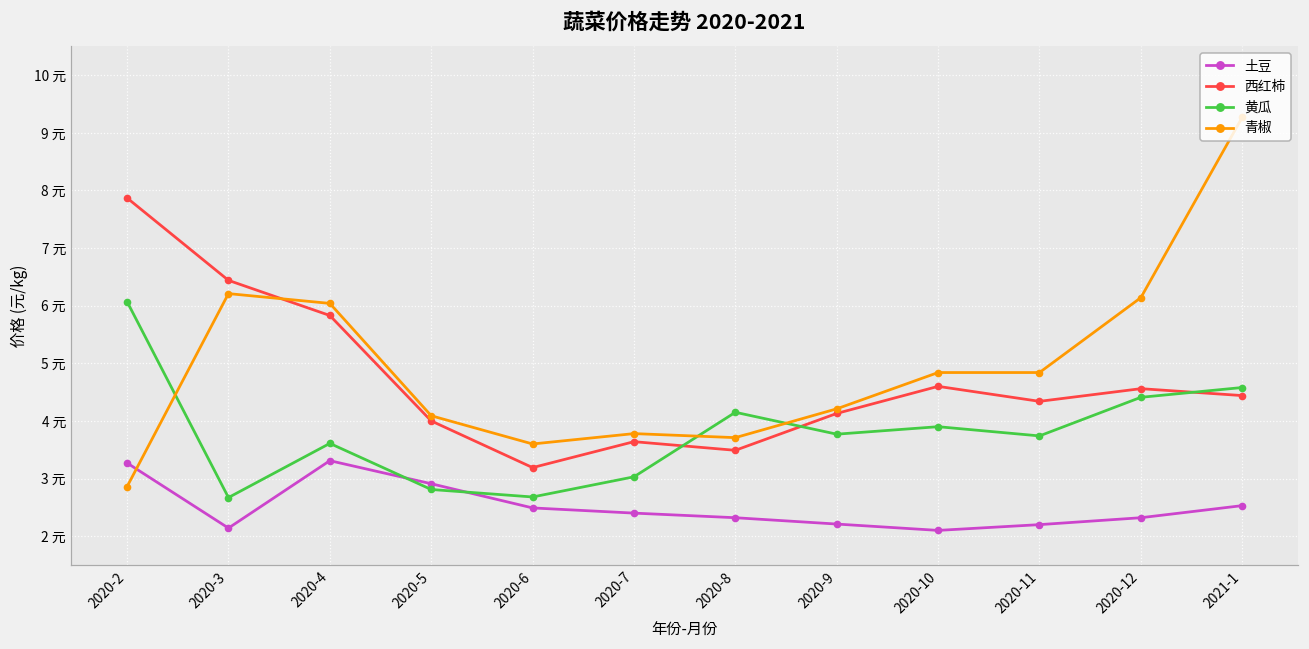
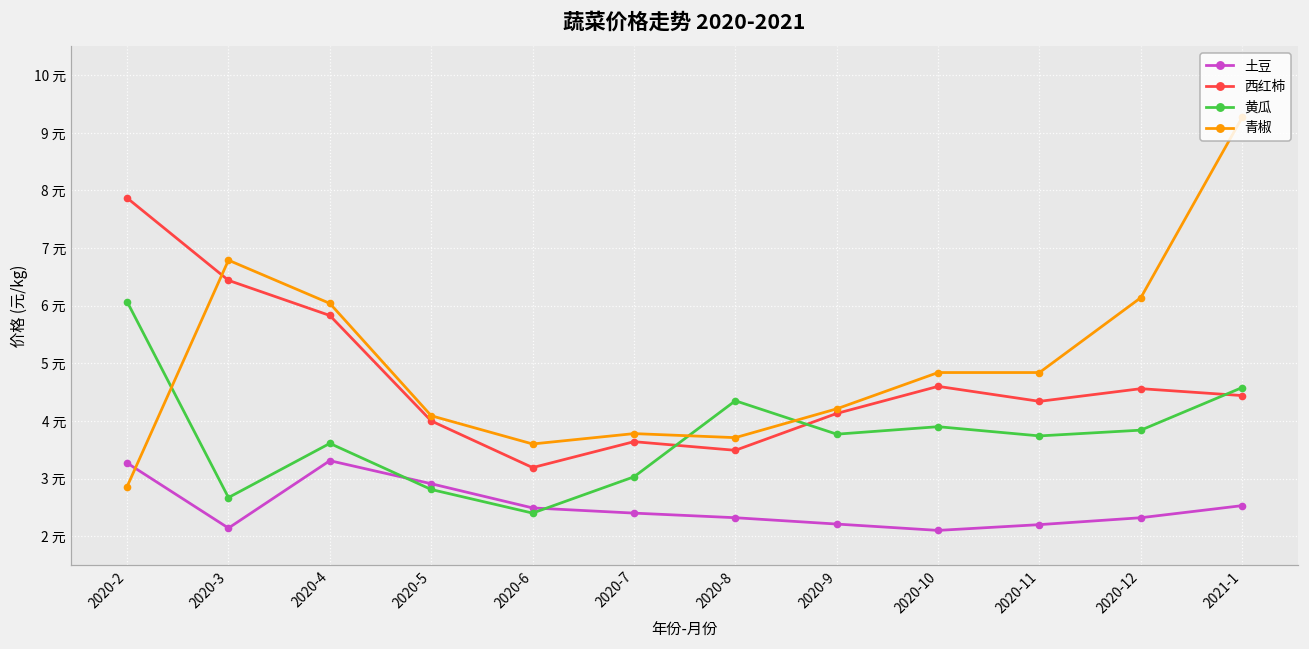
  {
    "土豆": {
      "2020-2": "3.3 元",
      "2020-3": "2.1 元",
      "2020-4": "3.3 元",
      "2020-5": "2.9 元",
      "2020-6": "2.5 元",
      "2020-7": "2.4 元",
      "2020-8": "2.3 元",
      "2020-9": "2.2 元",
      "2020-10": "2.1 元",
      "2020-11": "2.2 元",
      "2020-12": "2.3 元",
      "2021-1": "2.5 元"
    },
    "西红柿": {
      "2020-2": "7.9 元",
      "2020-3": "6.4 元",
      "2020-4": "5.8 元",
      "2020-5": "4.0 元",
      "2020-6": "3.2 元",
      "2020-7": "3.6 元",
      "2020-8": "3.5 元",
      "2020-9": "4.1 元",
      "2020-10": "4.6 元",
      "2020-11": "4.3 元",
      "2020-12": "4.6 元",
      "2021-1": "4.4 元"
    },
    "黄瓜": {
      "2020-2": "6.1 元",
      "2020-3": "2.7 元",
      "2020-4": "3.6 元",
      "2020-5": "2.8 元",
-     "2020-6": "2.7 元",
+     "2020-6": "2.4 元",
      "2020-7": "3.0 元",
-     "2020-8": "4.2 元",
+     "2020-8": "4.4 元",
      "2020-9": "3.8 元",
      "2020-10": "3.9 元",
      "2020-11": "3.7 元",
-     "2020-12": "4.4 元",
+     "2020-12": "3.8 元",
      "2021-1": "4.6 元"
    },
    "青椒": {
      "2020-2": "2.9 元",
-     "2020-3": "6.2 元",
+     "2020-3": "6.8 元",
      "2020-4": "6.0 元",
      "2020-5": "4.1 元",
      "2020-6": "3.6 元",
      "2020-7": "3.8 元",
      "2020-8": "3.7 元",
      "2020-9": "4.2 元",
      "2020-10": "4.8 元",
      "2020-11": "4.8 元",
      "2020-12": "6.1 元"
    }
  }
